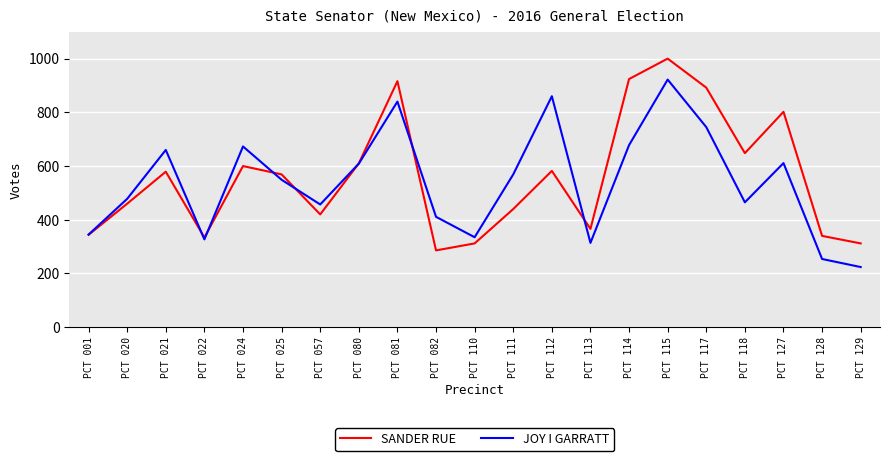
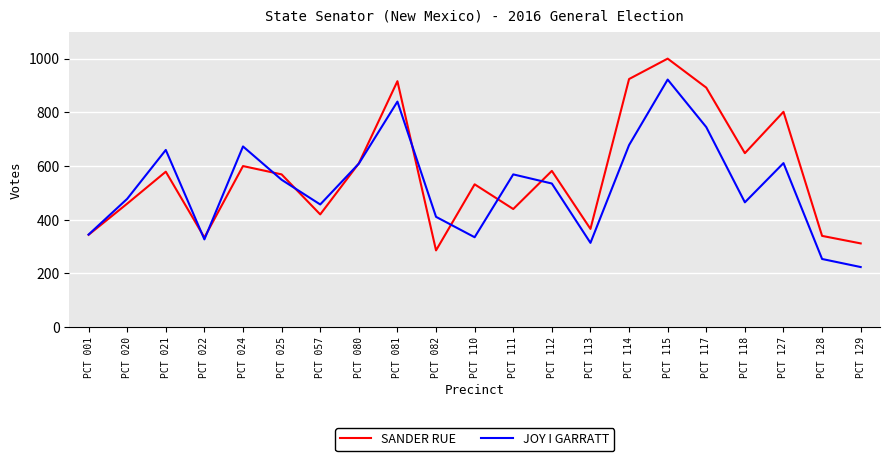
  {
    "SANDER RUE": {
      "PCT 020": 460,
      "PCT 021": 580,
      "PCT 024": 600,
      "PCT 025": 570,
      "PCT 057": 420,
      "PCT 081": 920,
      "PCT 082": 290,
-     "PCT 110": 310,
+     "PCT 110": 530,
      "PCT 111": 440,
      "PCT 112": 580,
      "PCT 113": 370,
      "PCT 114": 920,
      "PCT 115": 1000,
      "PCT 117": 890,
      "PCT 118": 650,
      "PCT 127": 800,
      "PCT 128": 340,
      "PCT 129": 310
    },
    "JOY I GARRATT": {
      "PCT 020": 480,
      "PCT 021": 660,
      "PCT 024": 670,
      "PCT 025": 550,
      "PCT 057": 460,
      "PCT 081": 840,
      "PCT 082": 410,
      "PCT 110": 340,
      "PCT 111": 570,
-     "PCT 112": 860,
+     "PCT 112": 540,
      "PCT 113": 310,
      "PCT 114": 680,
      "PCT 115": 920,
      "PCT 117": 750,
      "PCT 118": 470,
      "PCT 127": 610,
      "PCT 128": 250,
      "PCT 129": 220
    }
  }
